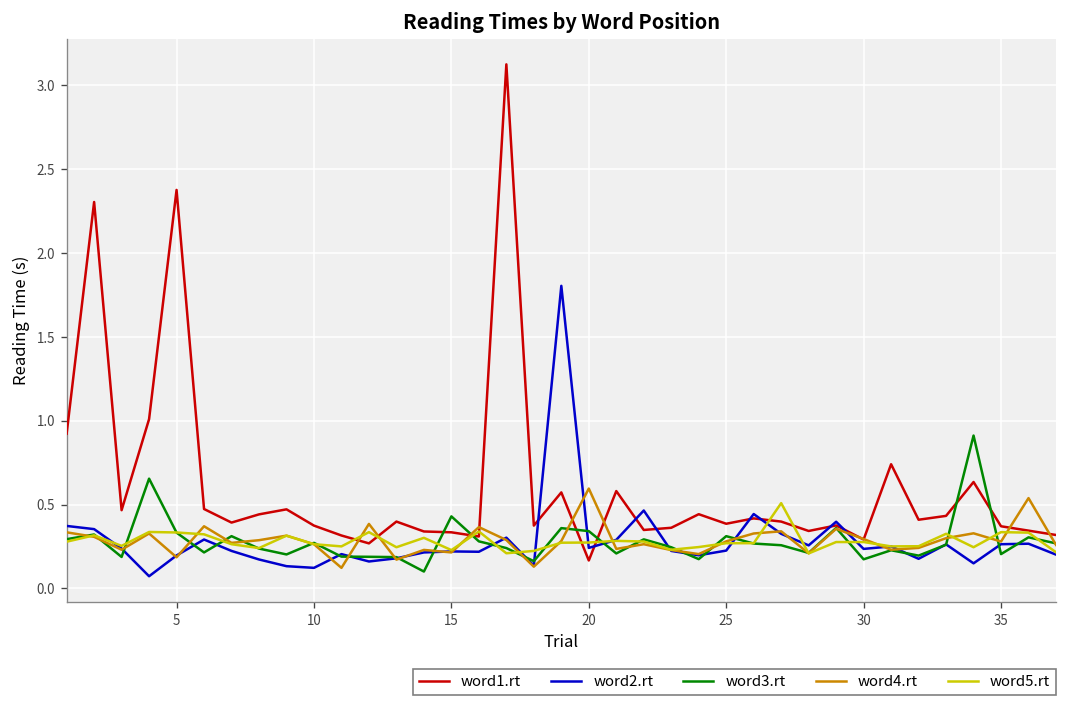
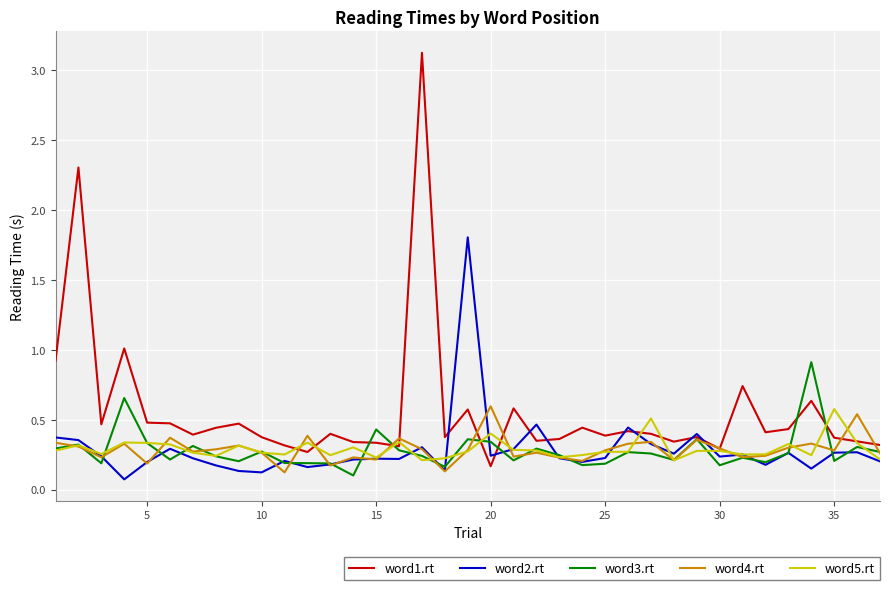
  {
    "word1.rt": {
-     "5": 2.38,
+     "5": 0.48,
      "10": 0.38,
      "15": 0.34,
      "20": 0.17,
      "25": 0.39,
      "35": 0.37
    },
    "word2.rt": {
      "10": 0.12,
      "20": 0.24,
      "25": 0.23,
      "30": 0.24
    },
    "word3.rt": {
      "15": 0.43,
      "20": 0.34,
-     "25": 0.31,
+     "25": 0.19,
      "30": 0.17,
      "35": 0.21
    },
    "word4.rt": {
      "20": 0.60
    },
    "word5.rt": {
-     "20": 0.27,
-     "35": 0.34
+     "20": 0.40,
+     "35": 0.58
    }
  }
